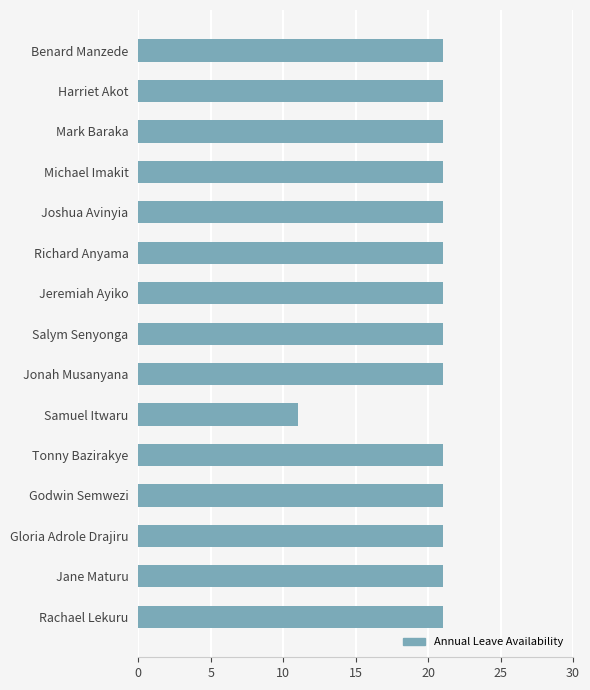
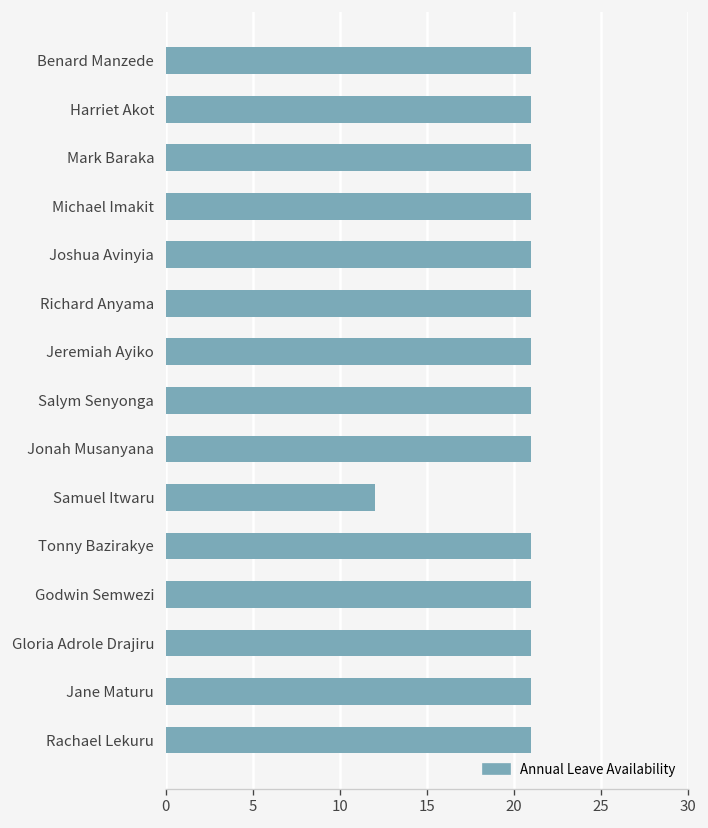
  {
    "Benard Manzede": 21,
    "Harriet Akot": 21,
    "Mark Baraka": 21,
    "Michael Imakit": 21,
    "Joshua Avinyia": 21,
    "Richard Anyama": 21,
    "Jeremiah Ayiko": 21,
    "Salym Senyonga": 21,
    "Jonah Musanyana": 21,
-   "Samuel Itwaru": 11,
+   "Samuel Itwaru": 12,
    "Tonny Bazirakye": 21,
    "Godwin Semwezi": 21,
    "Gloria Adrole Drajiru": 21,
    "Jane Maturu": 21,
    "Rachael Lekuru": 21
  }
